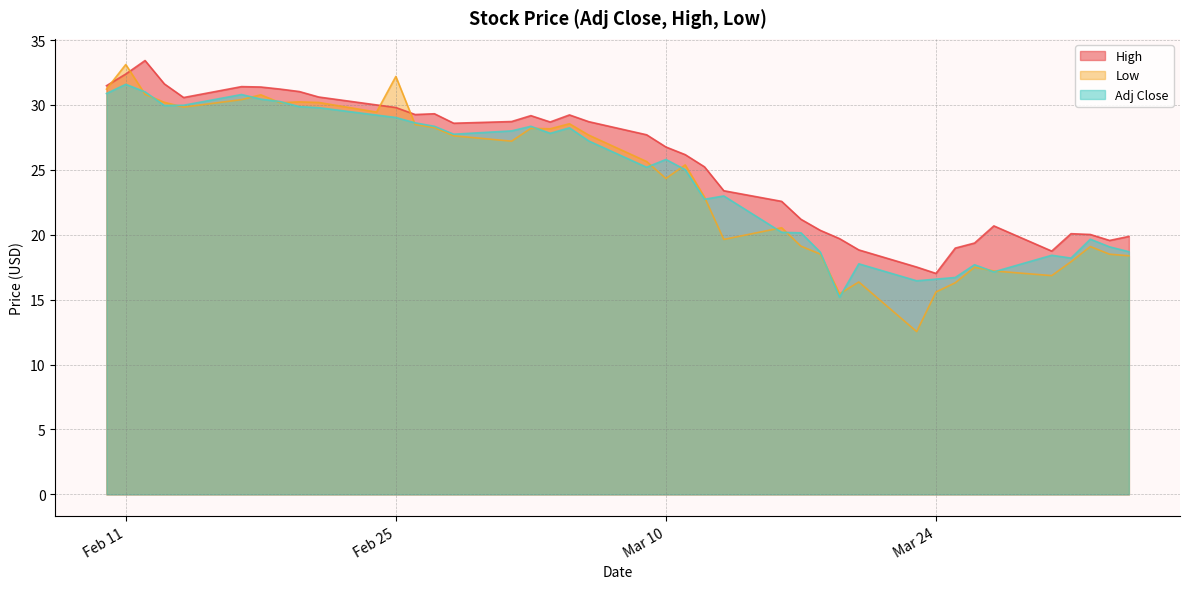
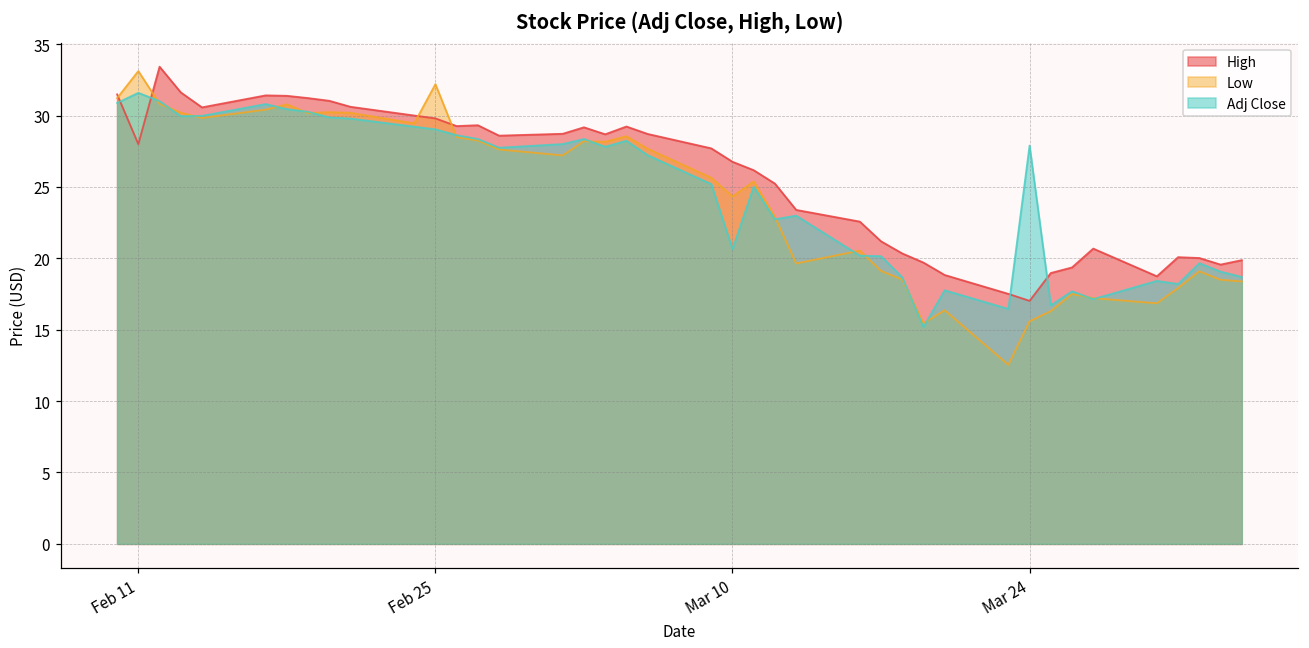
  {
    "High": {
-     "Feb 11": 32.4,
+     "Feb 11": 28.0,
      "Feb 25": 29.8,
      "Mar 10": 26.8,
      "Mar 24": 17.0
    },
    "Low": {
      "Feb 11": 33.1,
      "Feb 25": 32.2,
      "Mar 10": 24.3,
      "Mar 24": 15.6
    },
    "Adj Close": {
      "Feb 11": 31.6,
      "Feb 25": 29.0,
-     "Mar 10": 25.8,
-     "Mar 24": 16.6
+     "Mar 10": 20.6,
+     "Mar 24": 27.9
    }
  }
